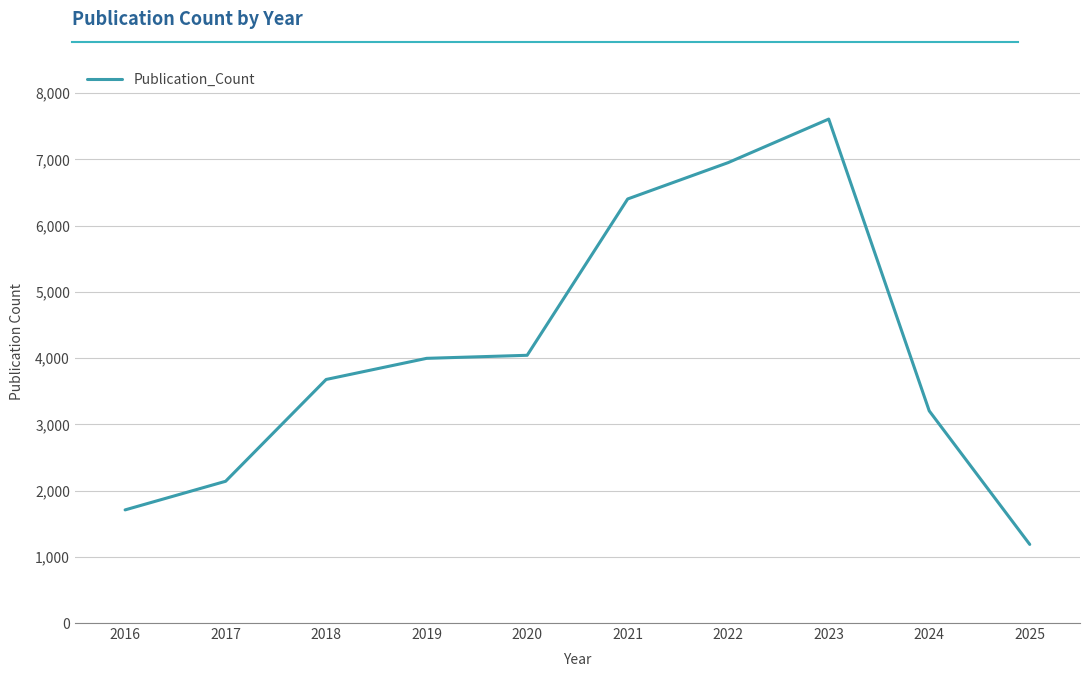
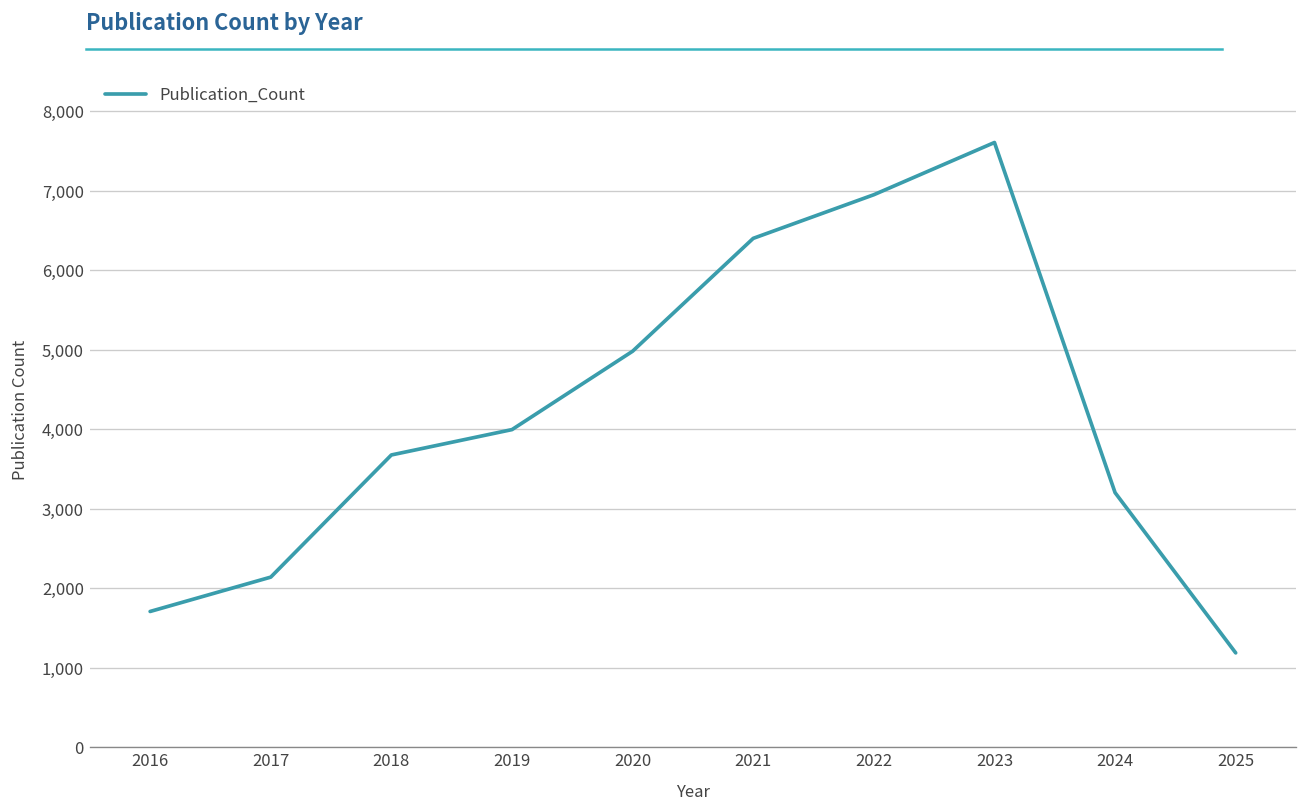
  {
    "2016": "1,700",
    "2017": "2,100",
    "2018": "3,700",
    "2019": "4,000",
-   "2020": "4,000",
+   "2020": "5,000",
    "2021": "6,400",
    "2022": "7,000",
    "2023": "7,600",
    "2024": "3,200",
    "2025": "1,200"
  }
